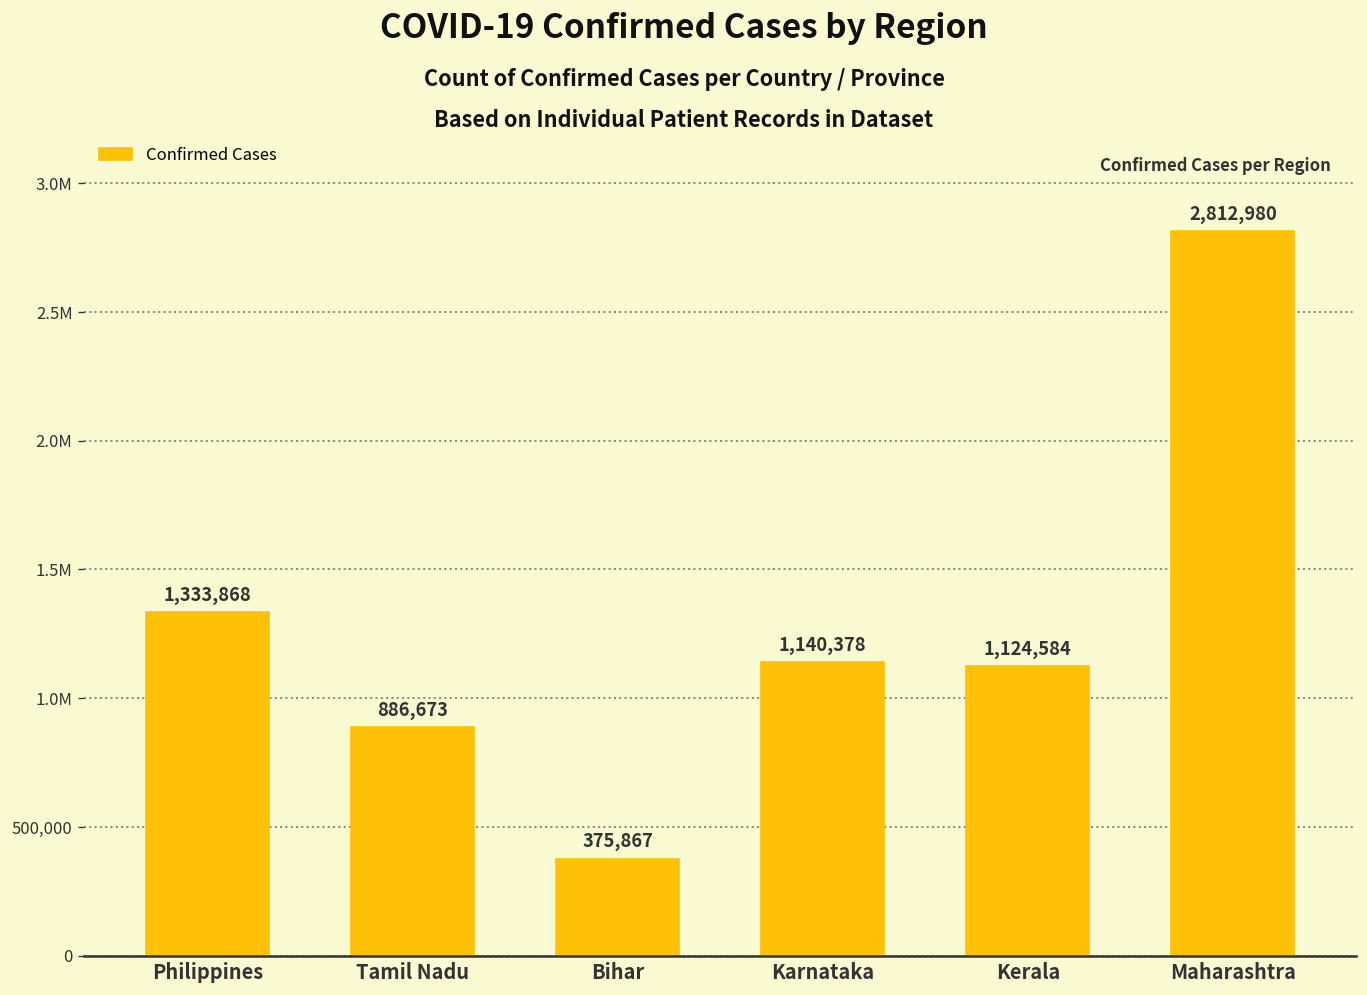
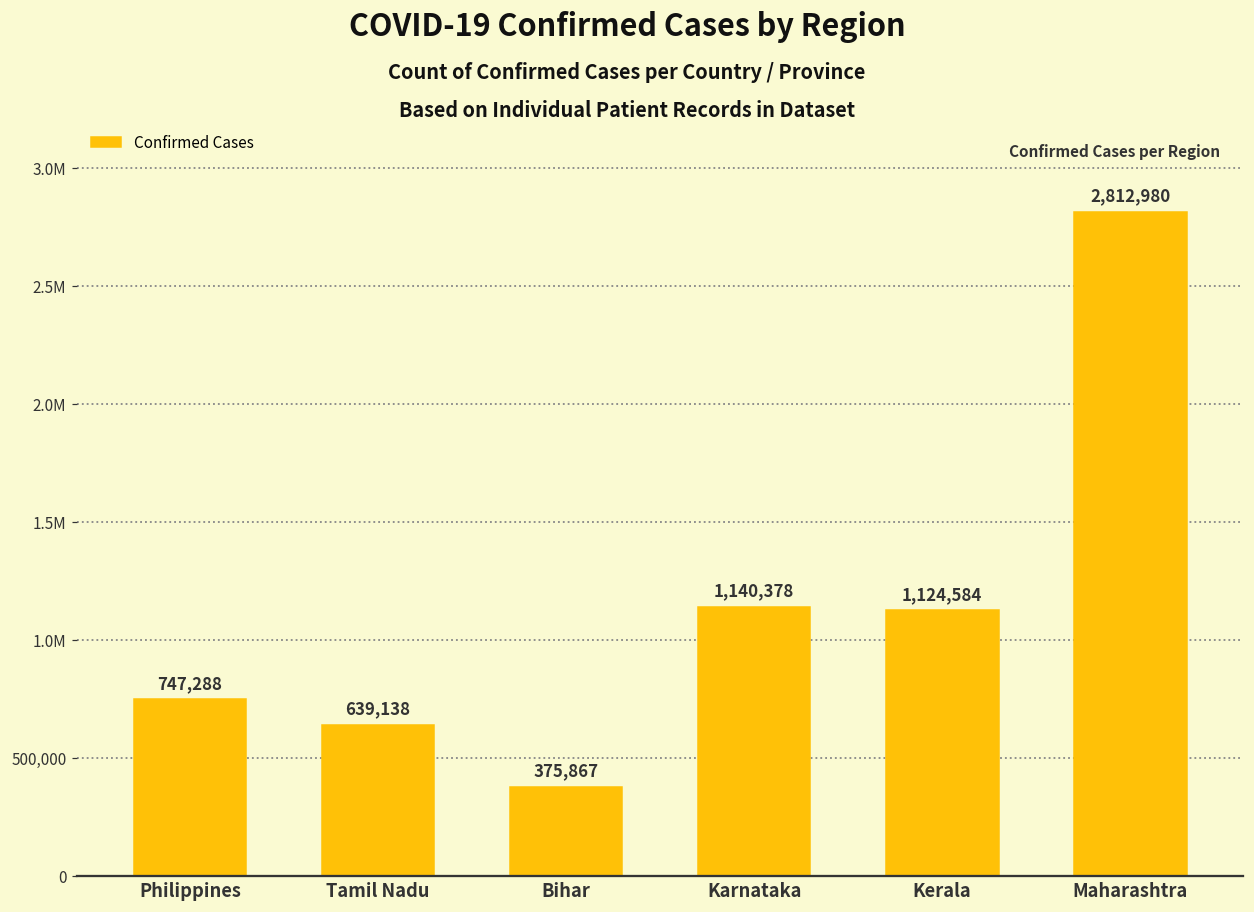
  {
-   "Philippines": "1,333,868",
-   "Tamil Nadu": "886,673",
+   "Philippines": "747,288",
+   "Tamil Nadu": "639,138",
    "Bihar": "375,867",
    "Karnataka": "1,140,378",
    "Kerala": "1,124,584",
    "Maharashtra": "2,812,980"
  }
